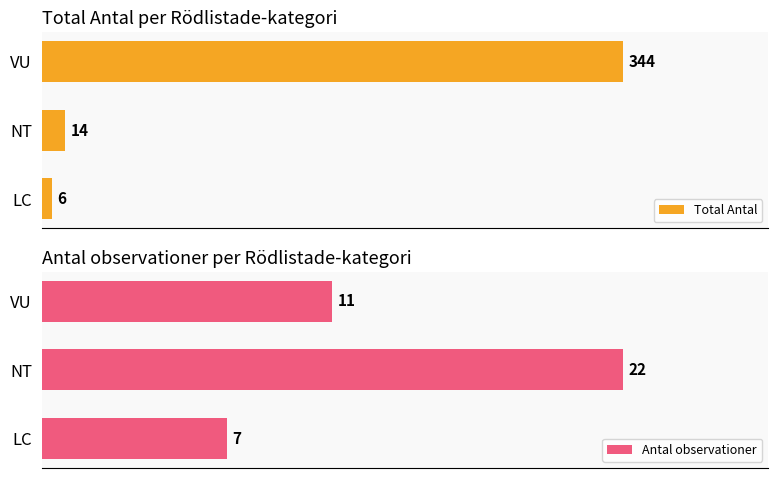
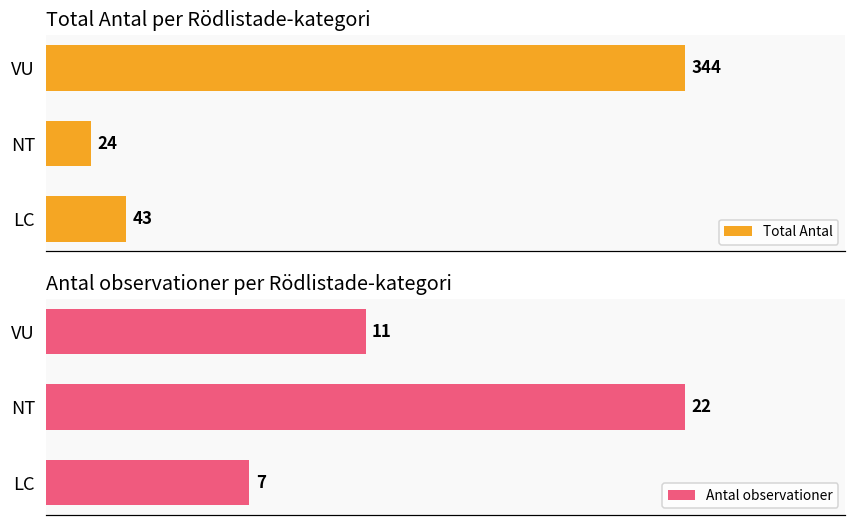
  {
    "Total Antal per Rödlistade-kategori": {
      "VU": 344,
-     "NT": 14,
-     "LC": 6
+     "NT": 24,
+     "LC": 43
    },
    "Antal observationer per Rödlistade-kategori": {
      "VU": 11,
      "NT": 22,
      "LC": 7
    }
  }
